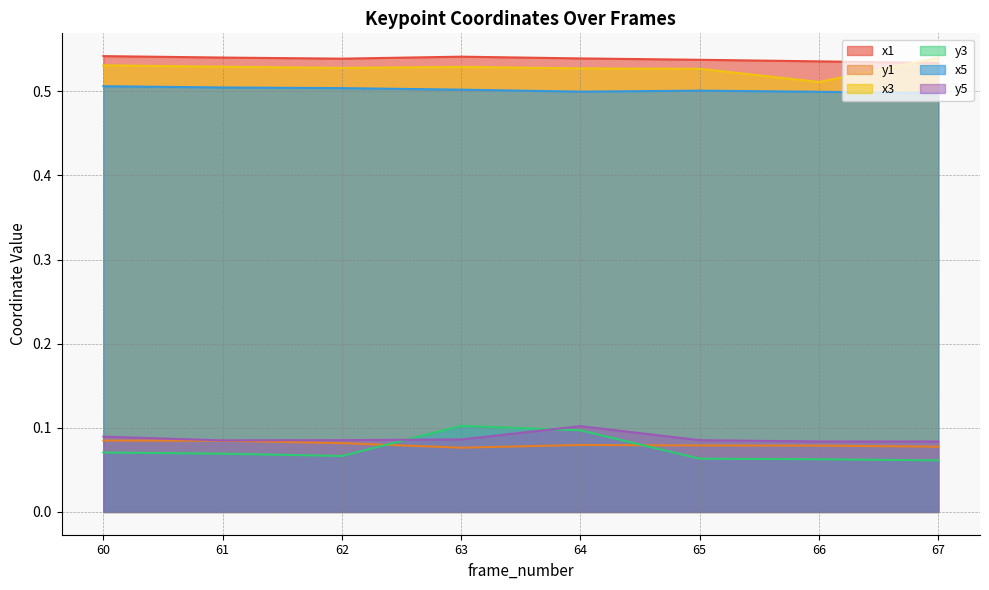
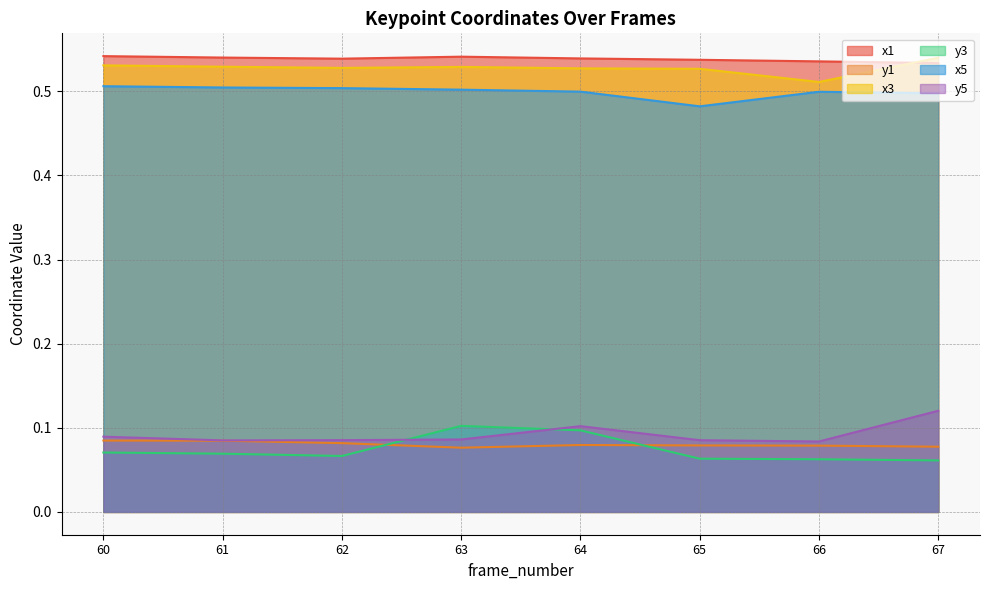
  {
    "x3": {
      "60": 0.53,
      "61": 0.53,
      "62": 0.53,
      "63": 0.53,
      "64": 0.53,
      "65": 0.53,
      "66": 0.51
    },
    "y3": {
      "60": 0.07,
      "61": 0.07,
      "62": 0.07,
      "63": 0.10,
      "64": 0.10,
      "65": 0.06,
      "66": 0.06,
      "67": 0.06
    },
    "x5": {
      "60": 0.51,
      "61": 0.50,
      "62": 0.50,
      "63": 0.50,
      "64": 0.50,
-     "65": 0.50,
+     "65": 0.48,
      "66": 0.50
    },
    "y5": {
      "60": 0.09,
      "62": 0.09,
      "63": 0.09,
      "64": 0.10,
      "65": 0.09,
      "66": 0.08,
-     "67": 0.08
+     "67": 0.12
    }
  }
